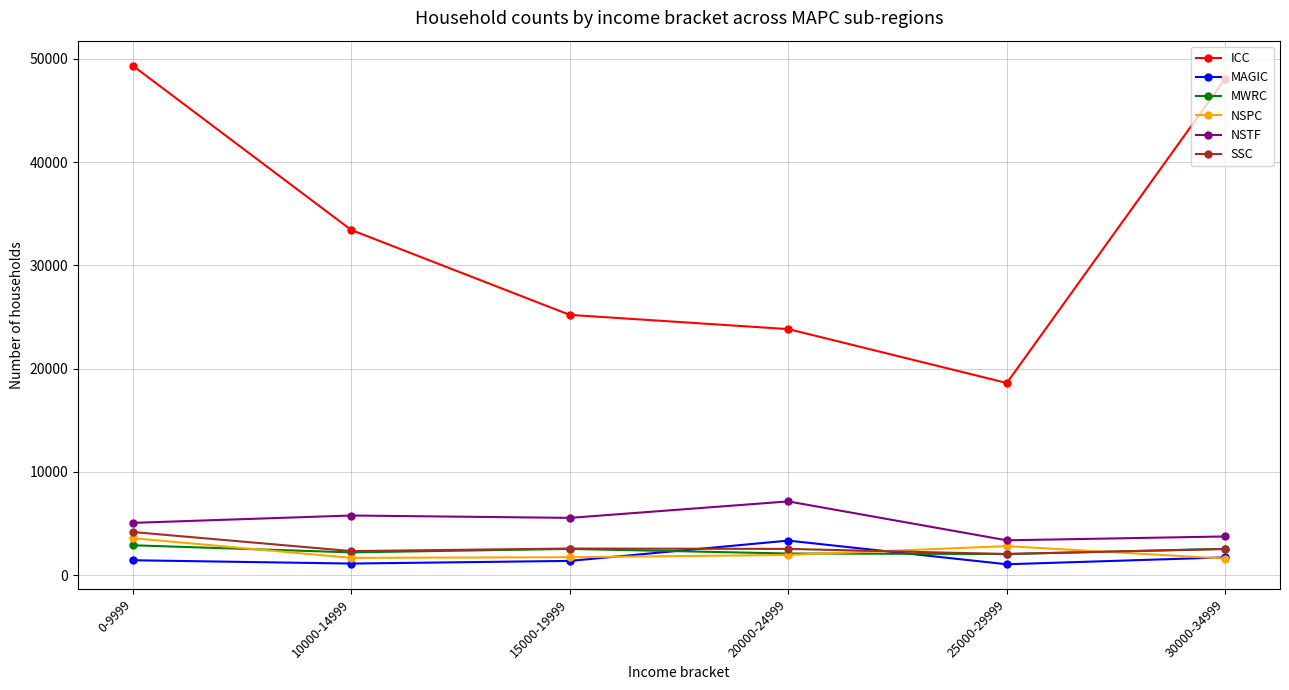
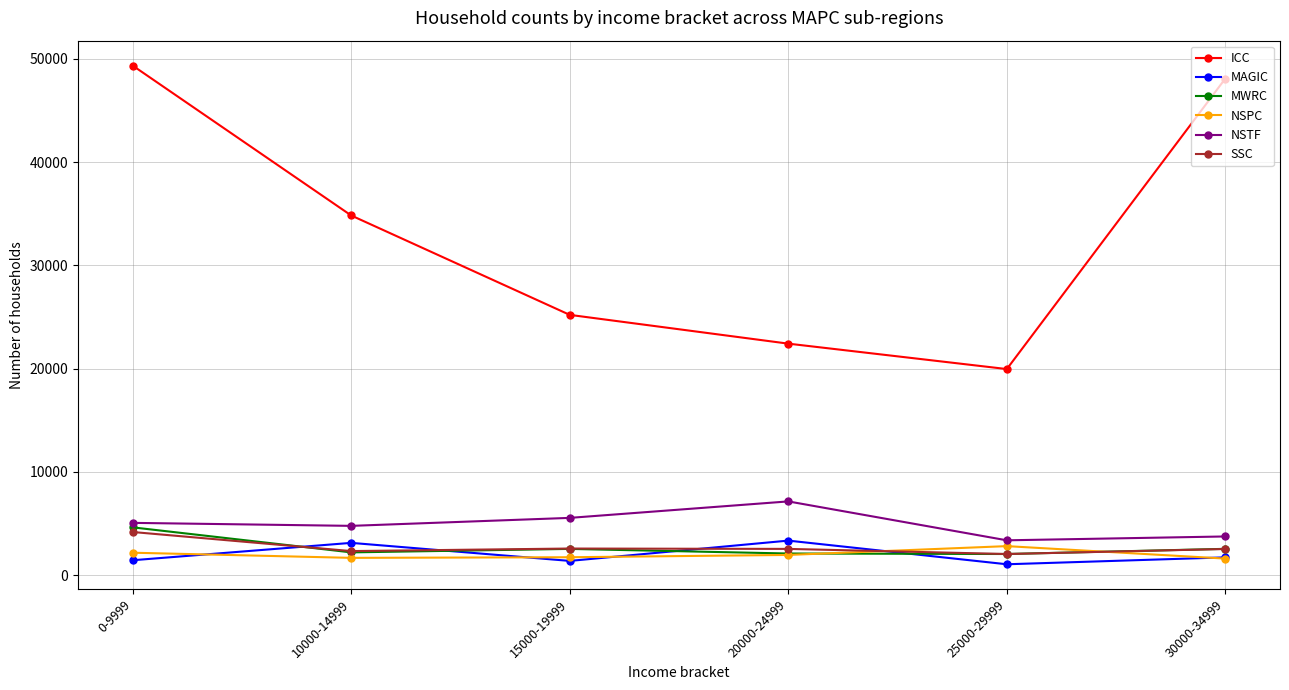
  {
    "ICC": {
      "0-9999": 49300,
-     "10000-14999": 33400,
+     "10000-14999": 34800,
      "15000-19999": 25200,
-     "20000-24999": 23800,
-     "25000-29999": 18600
+     "20000-24999": 22400,
+     "25000-29999": 20000
    },
    "MAGIC": {
      "0-9999": 1400,
-     "10000-14999": 1100,
+     "10000-14999": 3100,
      "15000-19999": 1400,
      "20000-24999": 3300,
      "25000-29999": 1100
    },
    "MWRC": {
-     "0-9999": 2900
+     "0-9999": 4600
    },
    "NSPC": {
-     "0-9999": 3600,
+     "0-9999": 2200,
      "10000-14999": 1700,
      "15000-19999": 1700,
      "25000-29999": 2800
    },
    "NSTF": {
      "0-9999": 5100,
-     "10000-14999": 5800,
+     "10000-14999": 4800,
      "15000-19999": 5500,
      "20000-24999": 7100,
      "25000-29999": 3400,
      "30000-34999": 3800
    },
    "SSC": {
      "0-9999": 4200,
      "20000-24999": 2500
    }
  }
